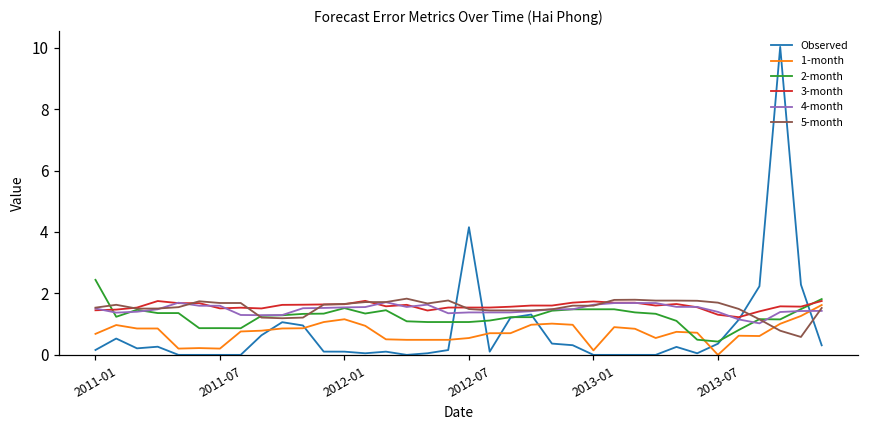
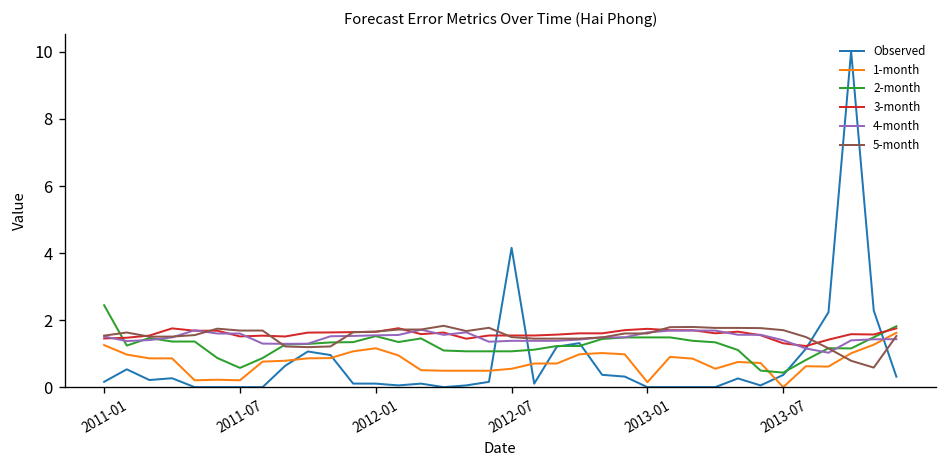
  {
    "Observed": {
      "2011-01": 0.2,
      "2011-07": 0.0,
      "2012-01": 0.1,
      "2012-07": 4.2,
      "2013-01": 0.0
    },
    "1-month": {
-     "2011-01": 0.7,
+     "2011-01": 1.3,
      "2011-07": 0.2,
      "2012-01": 1.2,
      "2012-07": 0.5,
      "2013-01": 0.1,
      "2013-07": 0.0
    },
    "2-month": {
      "2011-01": 2.4,
-     "2011-07": 0.9,
+     "2011-07": 0.6,
      "2012-07": 1.1,
      "2013-01": 1.5
    },
    "3-month": {
      "2013-01": 1.7,
      "2013-07": 1.3
    },
    "4-month": {
      "2012-07": 1.4,
      "2013-07": 1.4
    },
    "5-month": {
      "2013-07": 1.7
    }
  }
